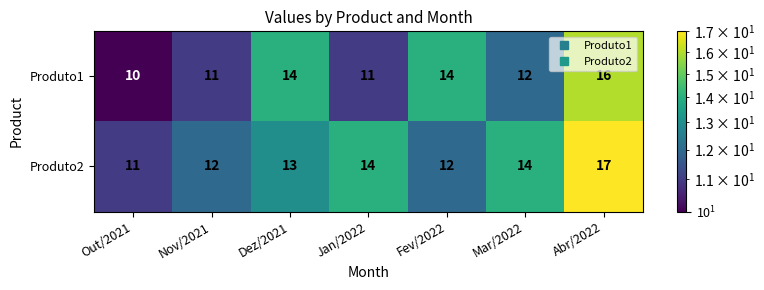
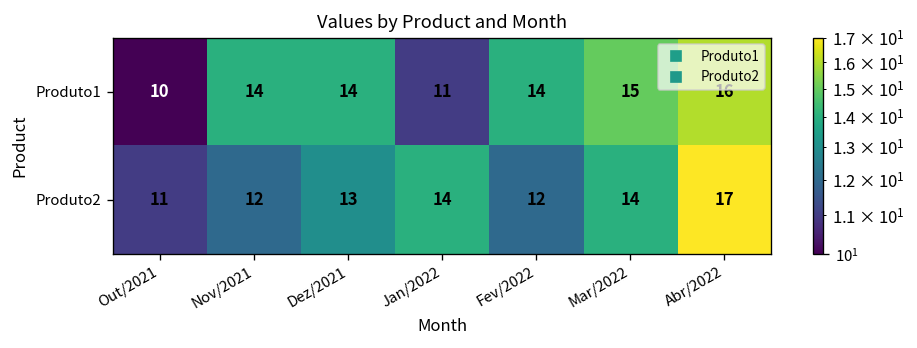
  {
    "Produto1": {
      "Out/2021": 10,
-     "Nov/2021": 11,
+     "Nov/2021": 14,
      "Dez/2021": 14,
      "Jan/2022": 11,
      "Fev/2022": 14,
-     "Mar/2022": 12
+     "Mar/2022": 15
    },
    "Produto2": {
      "Out/2021": 11,
      "Nov/2021": 12,
      "Dez/2021": 13,
      "Jan/2022": 14,
      "Fev/2022": 12,
      "Mar/2022": 14,
      "Abr/2022": 17
    }
  }
